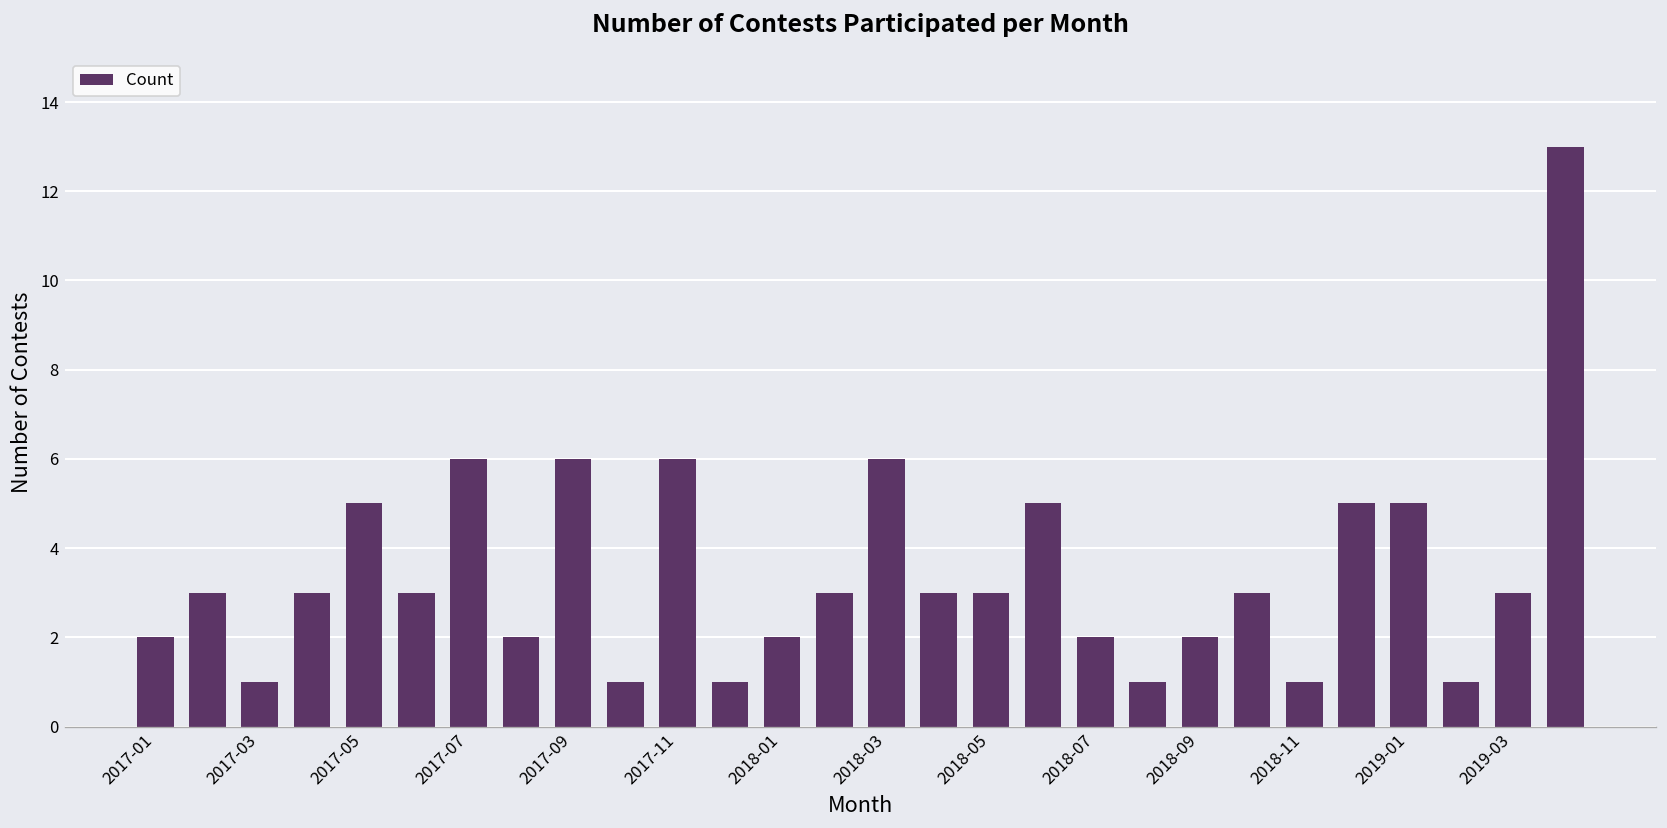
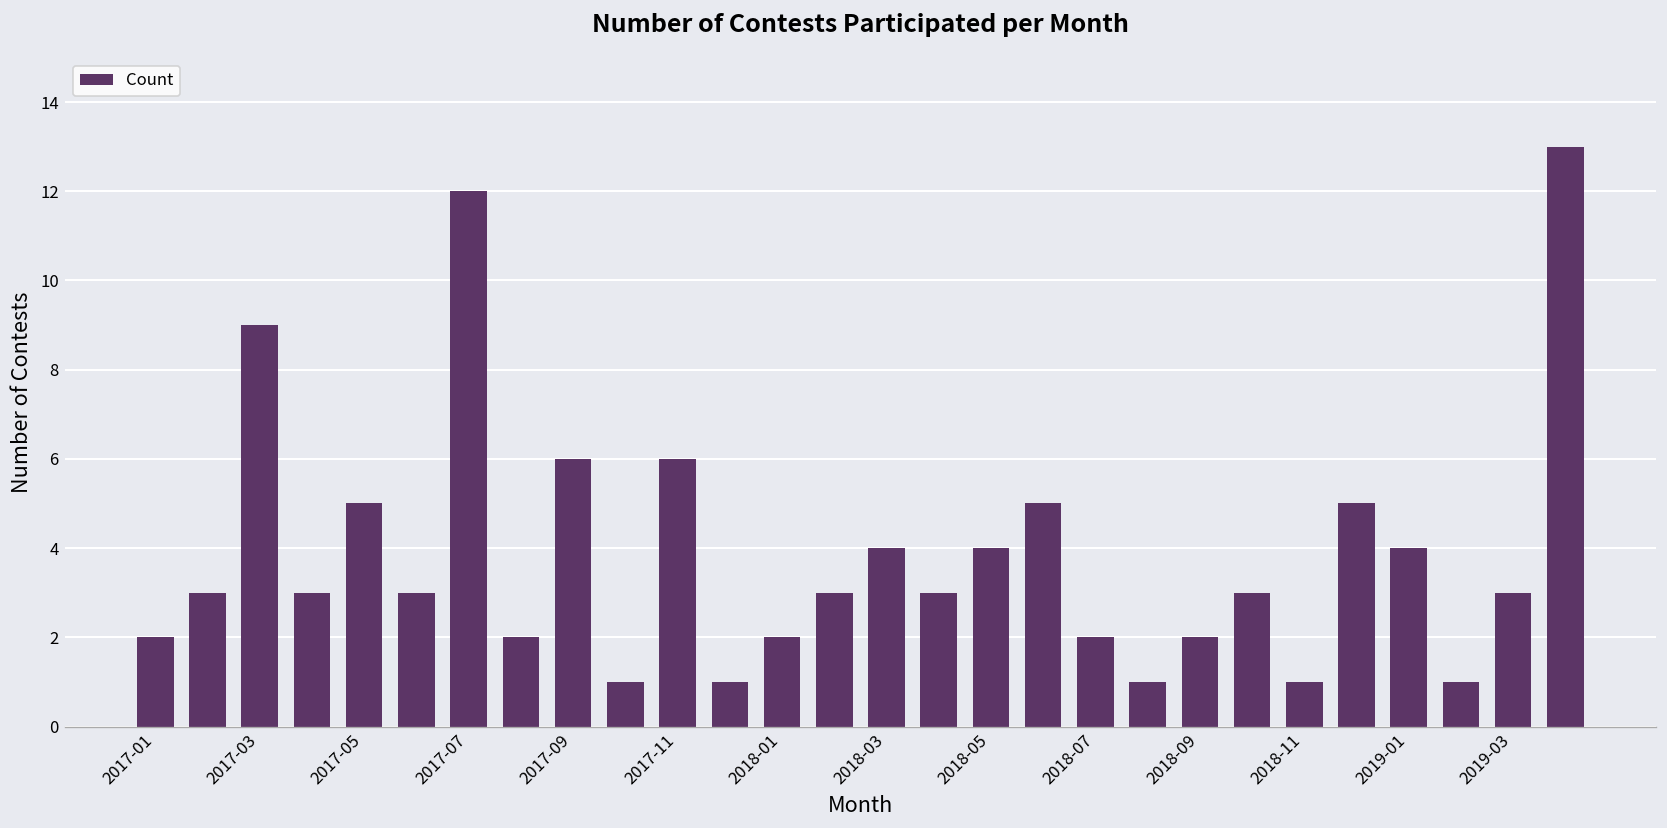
  {
    "2017-01": 2,
-   "2017-03": 1,
+   "2017-03": 9,
    "2017-05": 5,
-   "2017-07": 6,
+   "2017-07": 12,
    "2017-09": 6,
    "2017-11": 6,
    "2018-01": 2,
-   "2018-03": 6,
-   "2018-05": 3,
+   "2018-03": 4,
+   "2018-05": 4,
    "2018-07": 2,
    "2018-09": 2,
    "2018-11": 1,
-   "2019-01": 5,
+   "2019-01": 4,
    "2019-03": 3
  }
